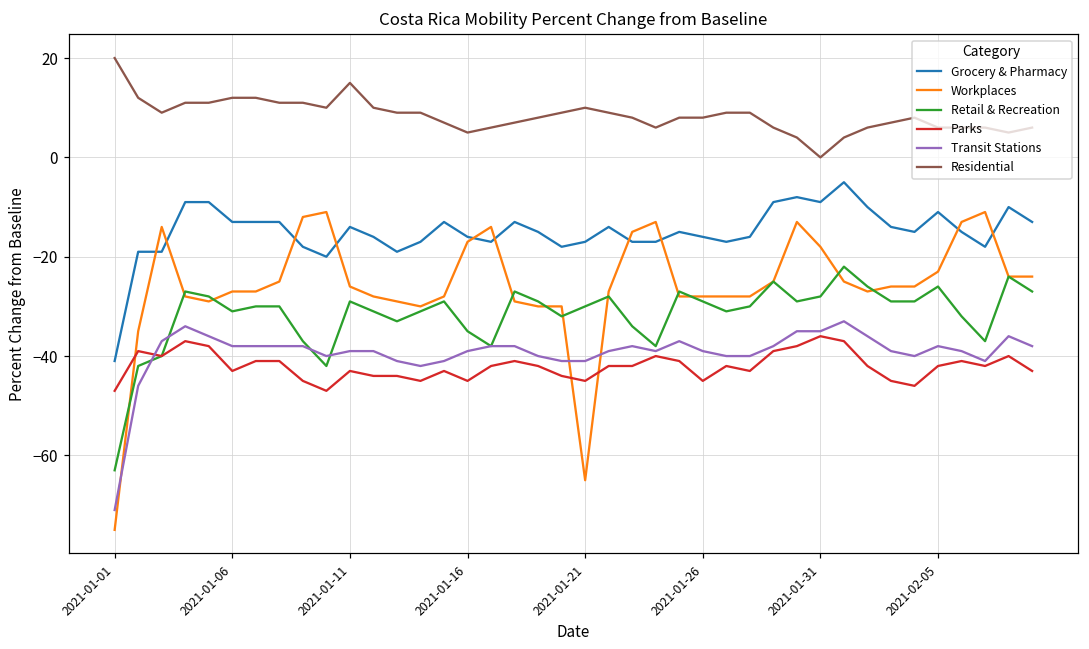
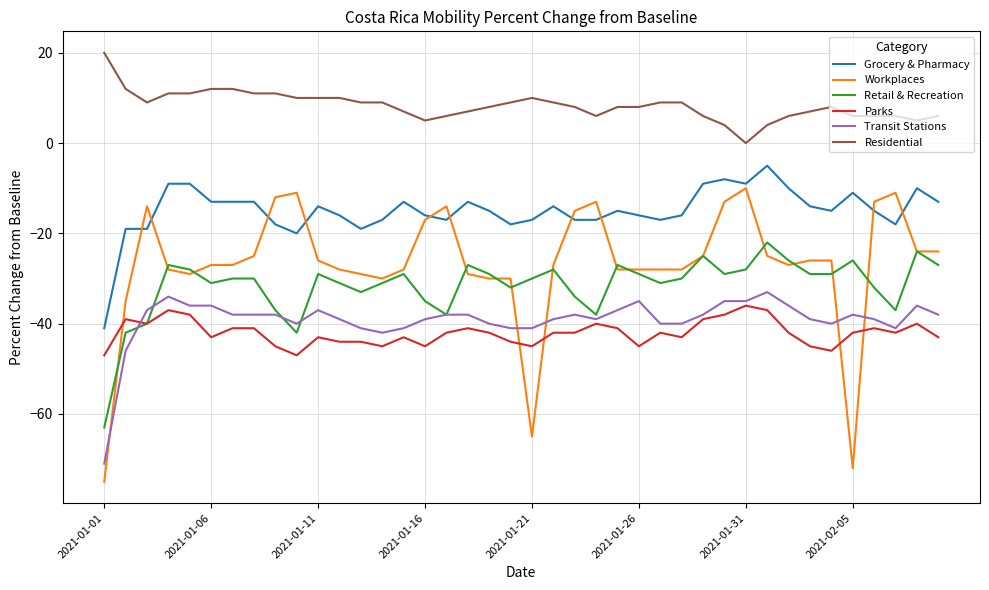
  {
    "Grocery & Pharmacy": {
      "2021-01-01": -41,
      "2021-01-06": -13,
      "2021-01-11": -14,
      "2021-01-16": -16,
      "2021-01-21": -17,
      "2021-01-26": -16,
      "2021-01-31": -9,
      "2021-02-05": -11
    },
    "Workplaces": {
      "2021-01-01": -75,
      "2021-01-06": -27,
      "2021-01-11": -26,
      "2021-01-16": -17,
      "2021-01-21": -65,
      "2021-01-26": -28,
-     "2021-01-31": -18,
-     "2021-02-05": -23
+     "2021-01-31": -10,
+     "2021-02-05": -72
    },
    "Retail & Recreation": {
      "2021-01-01": -63,
      "2021-01-06": -31,
      "2021-01-11": -29,
      "2021-01-16": -35,
      "2021-01-21": -30,
      "2021-01-26": -29,
      "2021-01-31": -28,
      "2021-02-05": -26
    },
    "Parks": {
      "2021-01-01": -47,
      "2021-01-06": -43,
      "2021-01-11": -43,
      "2021-01-16": -45,
      "2021-01-21": -45,
      "2021-01-26": -45,
      "2021-01-31": -36,
      "2021-02-05": -42
    },
    "Transit Stations": {
      "2021-01-01": -71,
-     "2021-01-06": -38,
-     "2021-01-11": -39,
+     "2021-01-06": -36,
+     "2021-01-11": -37,
      "2021-01-16": -39,
      "2021-01-21": -41,
-     "2021-01-26": -39,
+     "2021-01-26": -35,
      "2021-01-31": -35,
      "2021-02-05": -38
    },
    "Residential": {
      "2021-01-01": 20,
      "2021-01-06": 12,
-     "2021-01-11": 15,
+     "2021-01-11": 10,
      "2021-01-16": 5,
      "2021-01-21": 10,
      "2021-01-26": 8,
      "2021-01-31": 0
    }
  }
